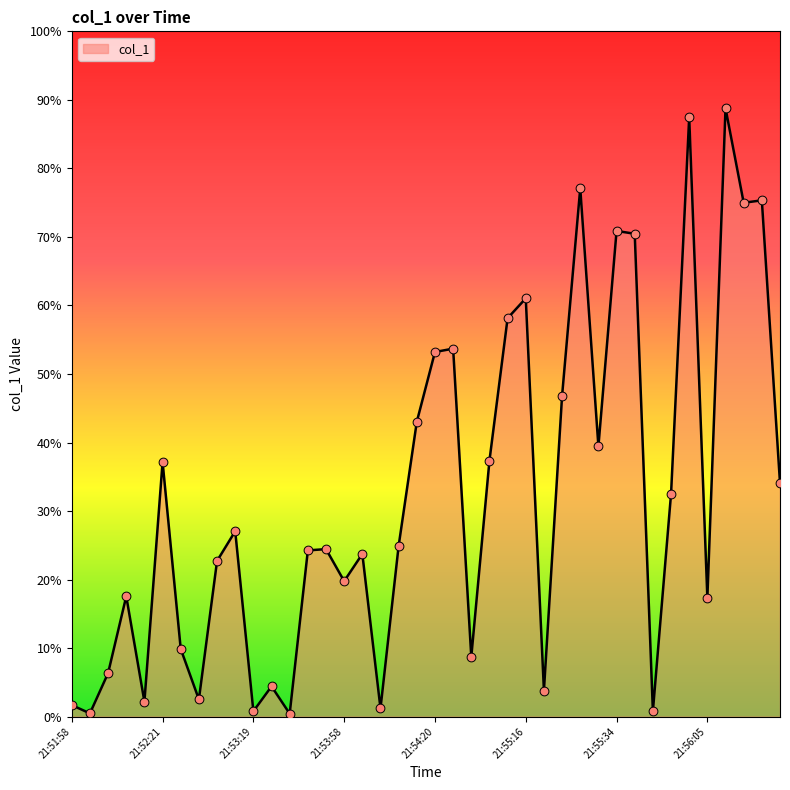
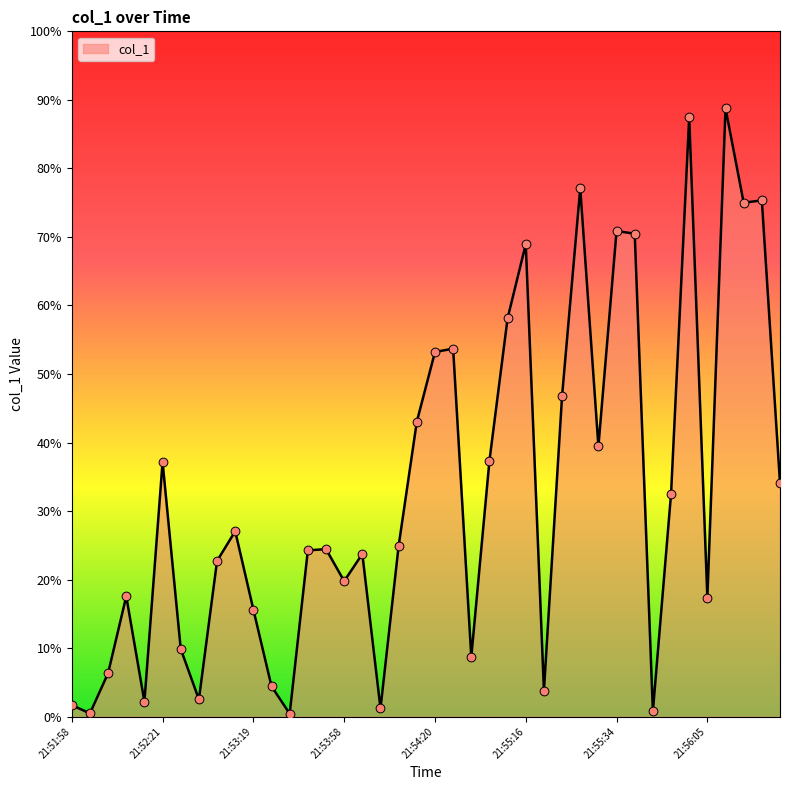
  {
    "21:51:58": "2%",
    "21:52:21": "37%",
-   "21:53:19": "1%",
+   "21:53:19": "16%",
    "21:53:58": "20%",
    "21:54:20": "53%",
-   "21:55:16": "61%",
+   "21:55:16": "69%",
    "21:56:05": "17%"
  }
